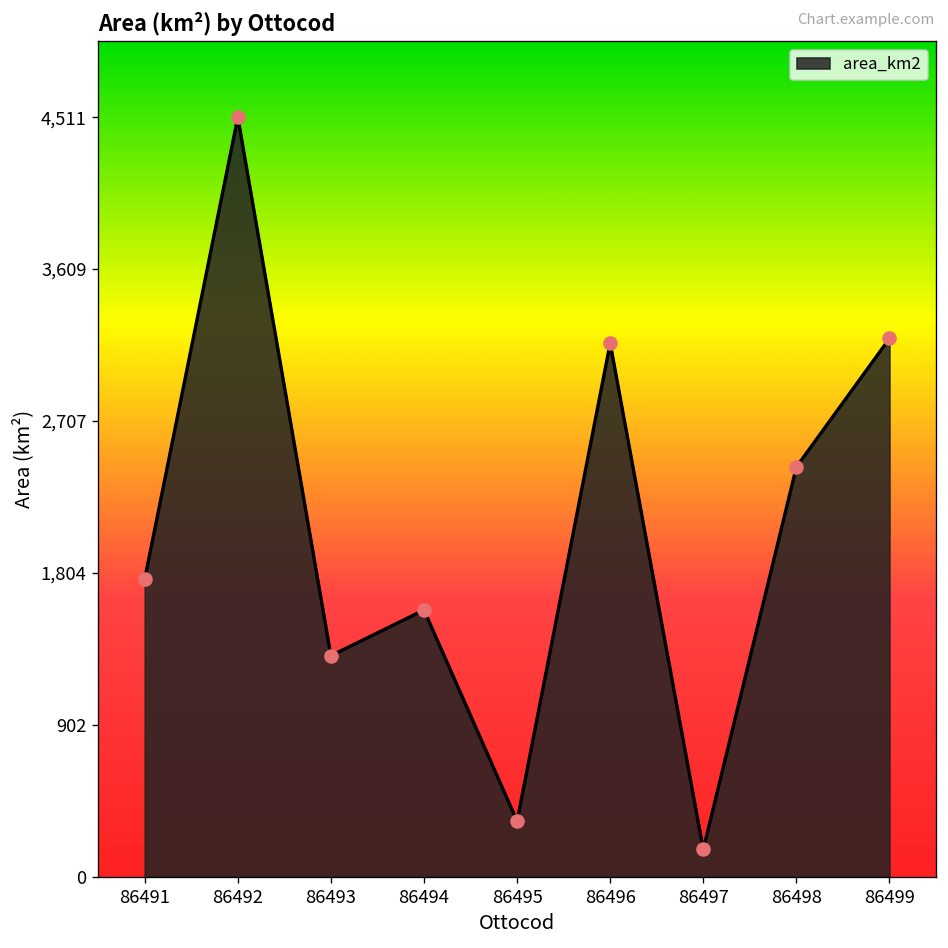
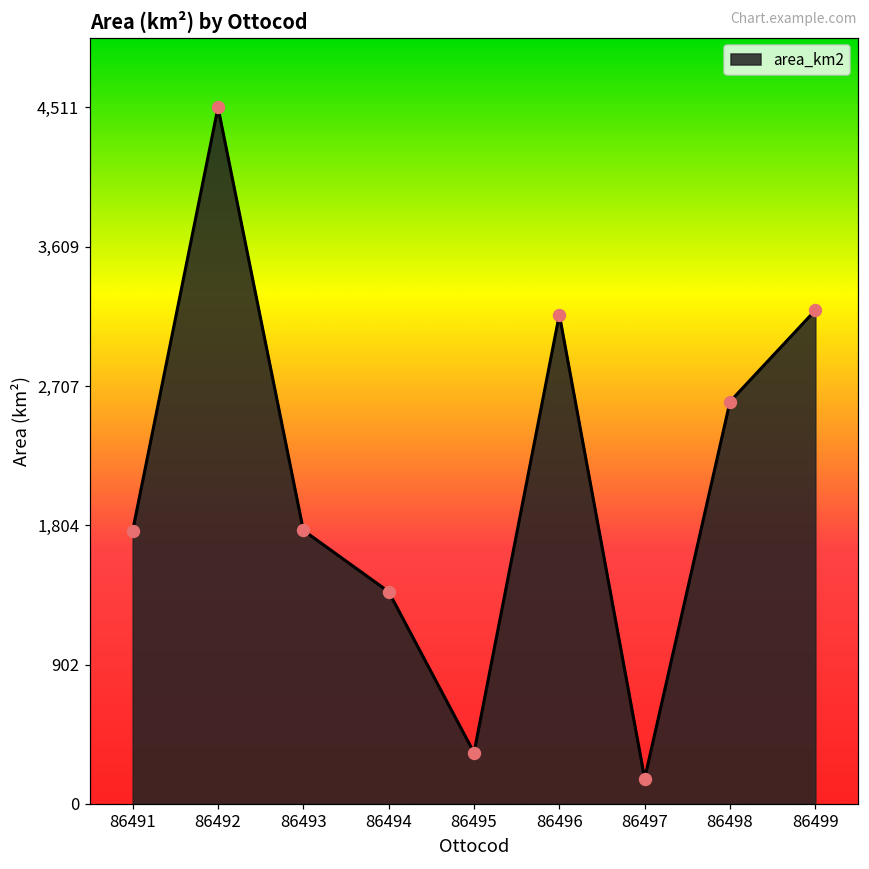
  {
    "86491": "1,770",
    "86492": "4,510",
-   "86493": "1,310",
-   "86494": "1,580",
+   "86493": "1,770",
+   "86494": "1,370",
    "86495": "330",
    "86496": "3,170",
    "86497": "160",
-   "86498": "2,430",
+   "86498": "2,610",
    "86499": "3,200"
  }
